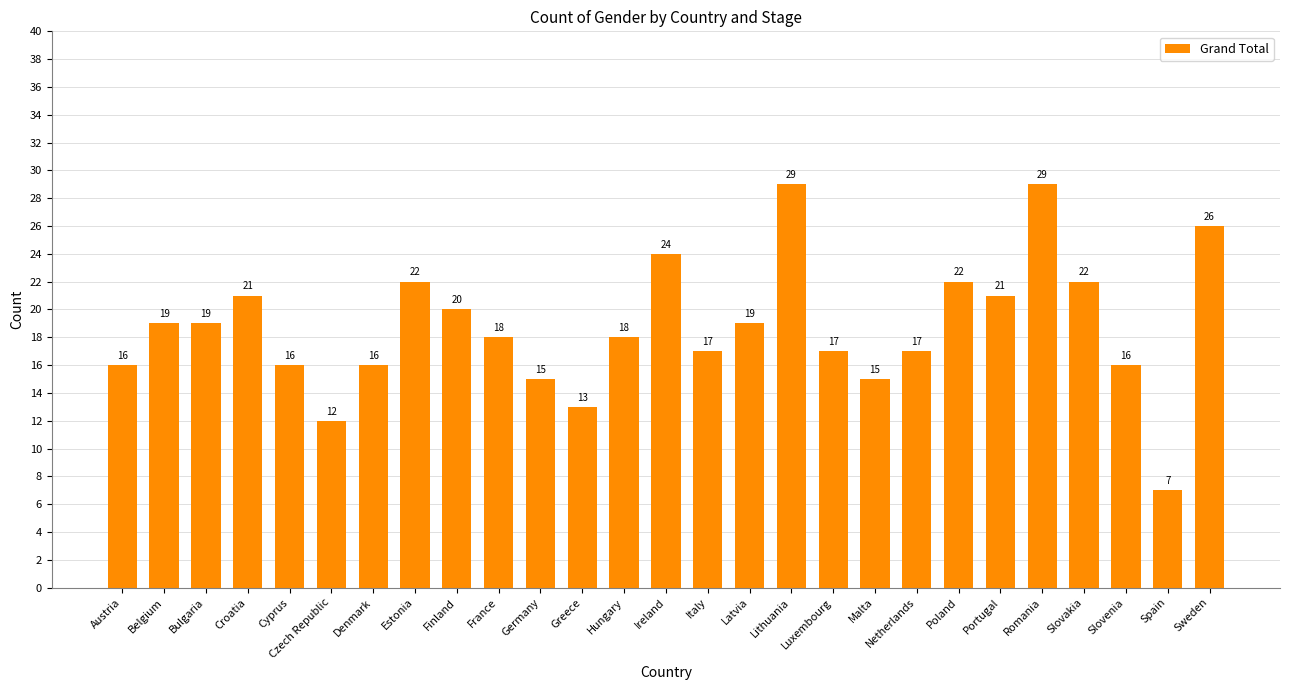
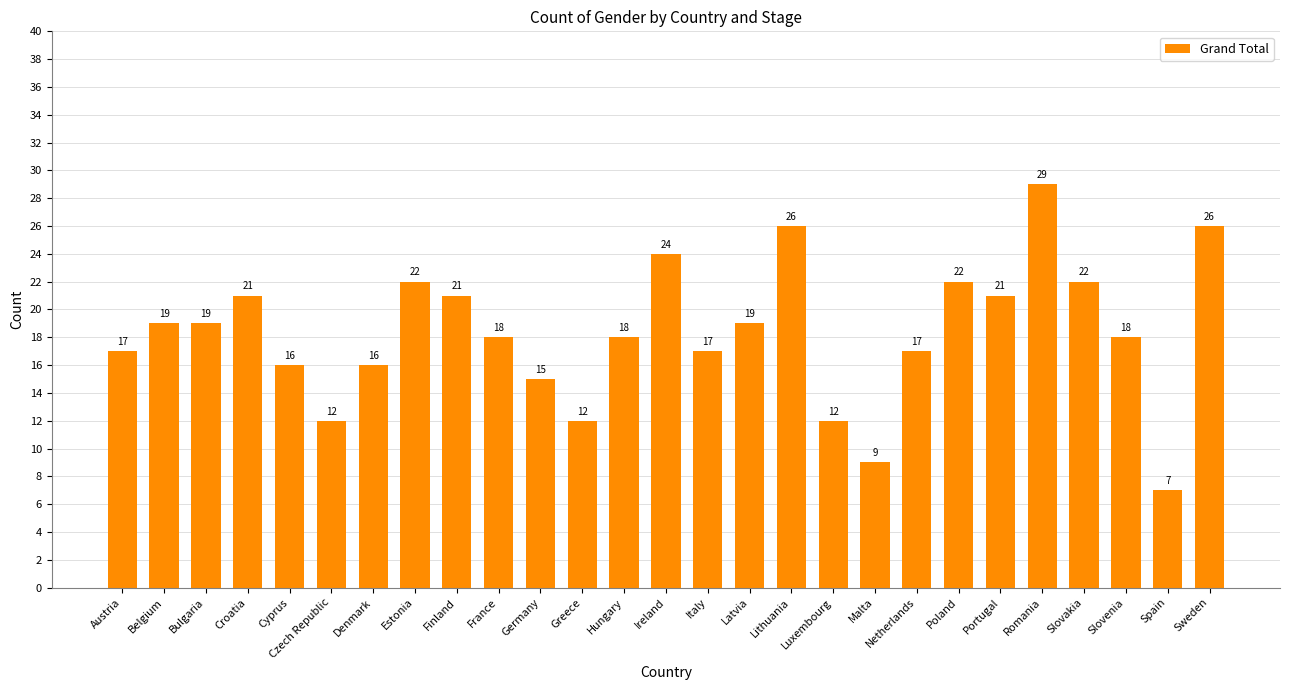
  {
-   "Austria": 16,
+   "Austria": 17,
    "Belgium": 19,
    "Bulgaria": 19,
    "Croatia": 21,
    "Cyprus": 16,
    "Czech Republic": 12,
    "Denmark": 16,
    "Estonia": 22,
-   "Finland": 20,
+   "Finland": 21,
    "France": 18,
    "Germany": 15,
-   "Greece": 13,
+   "Greece": 12,
    "Hungary": 18,
    "Ireland": 24,
    "Italy": 17,
    "Latvia": 19,
-   "Lithuania": 29,
-   "Luxembourg": 17,
-   "Malta": 15,
+   "Lithuania": 26,
+   "Luxembourg": 12,
+   "Malta": 9,
    "Netherlands": 17,
    "Poland": 22,
    "Portugal": 21,
    "Romania": 29,
    "Slovakia": 22,
-   "Slovenia": 16,
+   "Slovenia": 18,
    "Spain": 7,
    "Sweden": 26
  }
